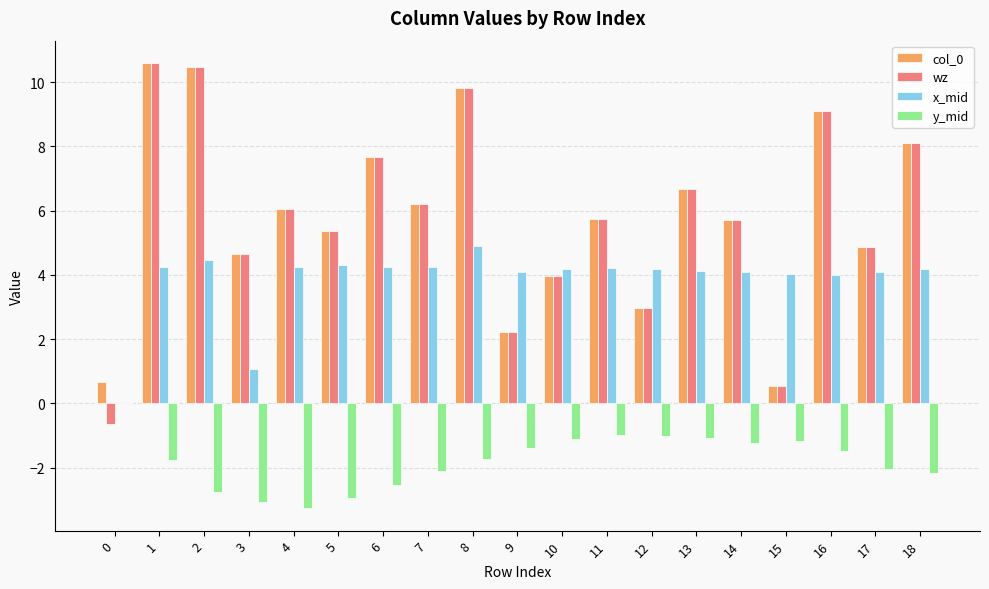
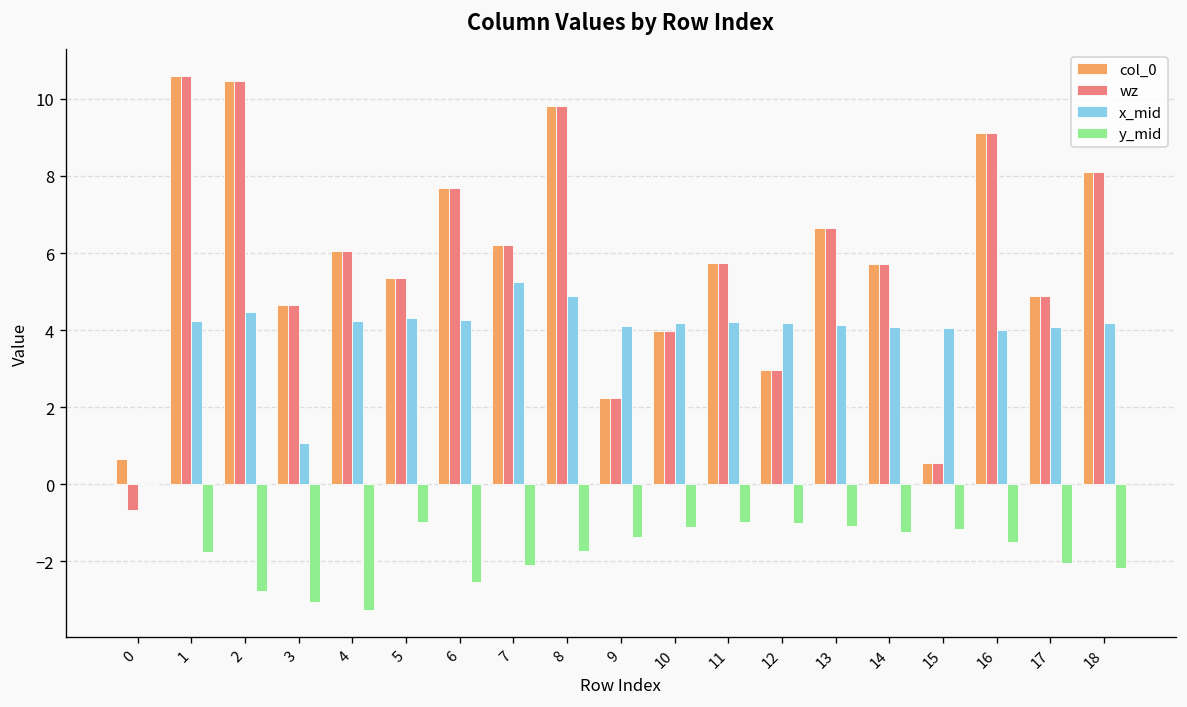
  {
    "x_mid": {
      "0": 0.0,
      "1": 4.2,
      "2": 4.5,
      "3": 1.1,
      "4": 4.2,
      "5": 4.3,
      "6": 4.3,
-     "7": 4.2,
+     "7": 5.2,
      "8": 4.9,
      "9": 4.1,
      "10": 4.2,
      "11": 4.2,
      "12": 4.2,
      "13": 4.1,
      "14": 4.1,
      "15": 4.0,
      "16": 4.0,
      "17": 4.1,
      "18": 4.2
    },
    "y_mid": {
      "0": 0.0,
      "1": -1.8,
      "2": -2.8,
      "3": -3.1,
      "4": -3.3,
-     "5": -2.9,
+     "5": -1.0,
      "6": -2.5,
      "7": -2.1,
      "8": -1.7,
      "9": -1.4,
      "10": -1.1,
      "11": -1.0,
      "12": -1.0,
      "13": -1.1,
      "14": -1.2,
      "15": -1.2,
      "16": -1.5,
      "17": -2.0,
      "18": -2.2
    }
  }
